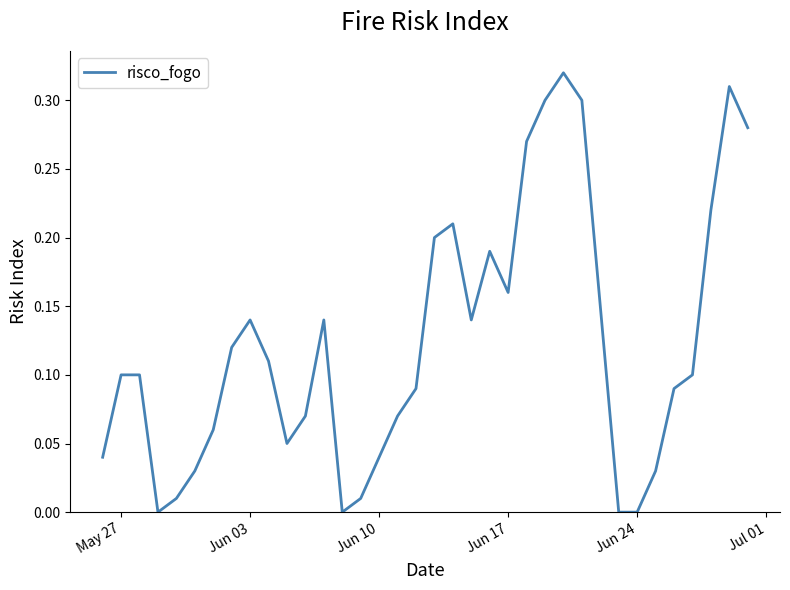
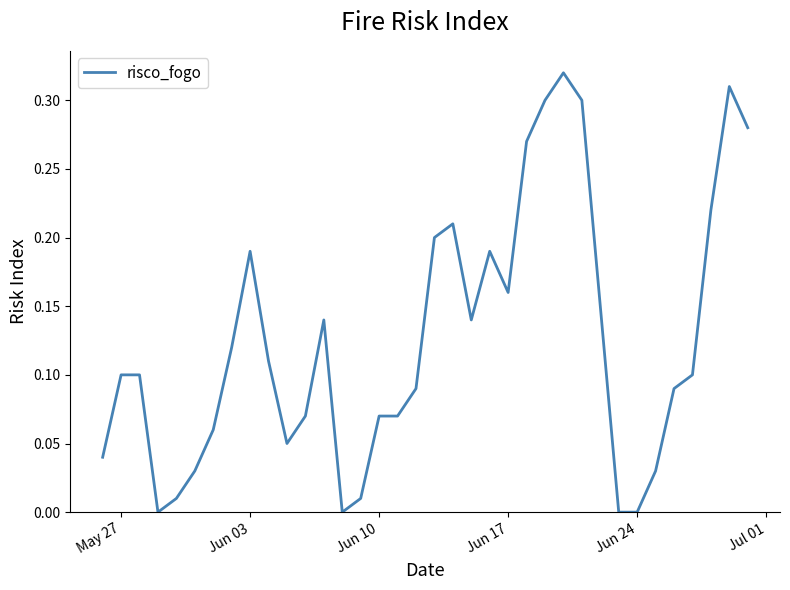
  {
    "May 27": 0.10,
-   "Jun 03": 0.14,
-   "Jun 10": 0.04,
+   "Jun 03": 0.19,
+   "Jun 10": 0.07,
    "Jun 17": 0.16,
    "Jun 24": 0.00
  }
